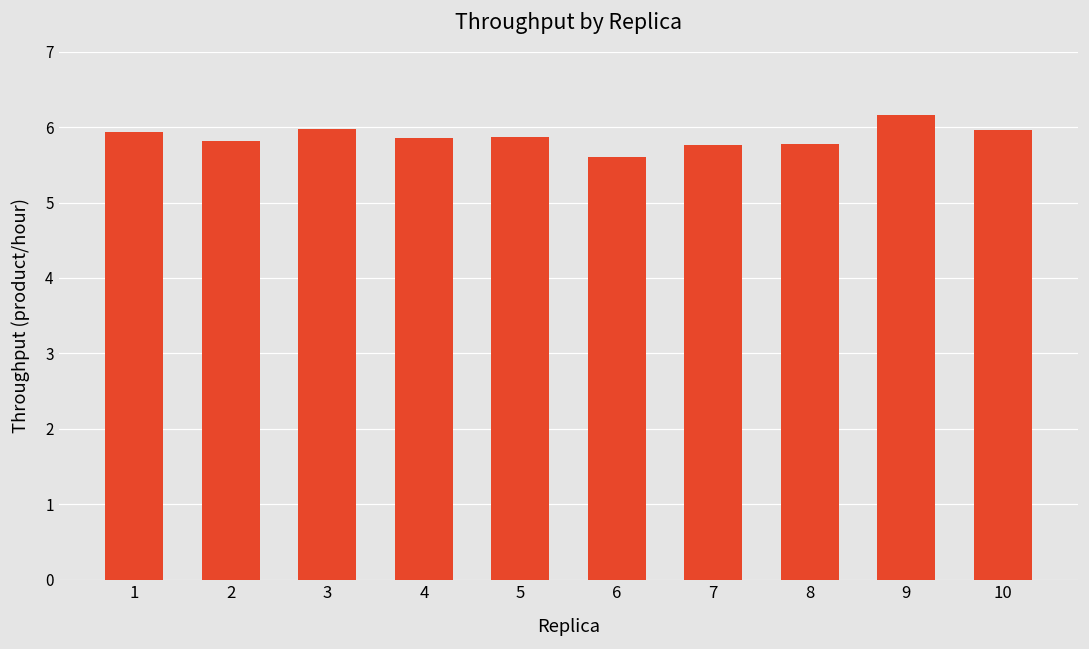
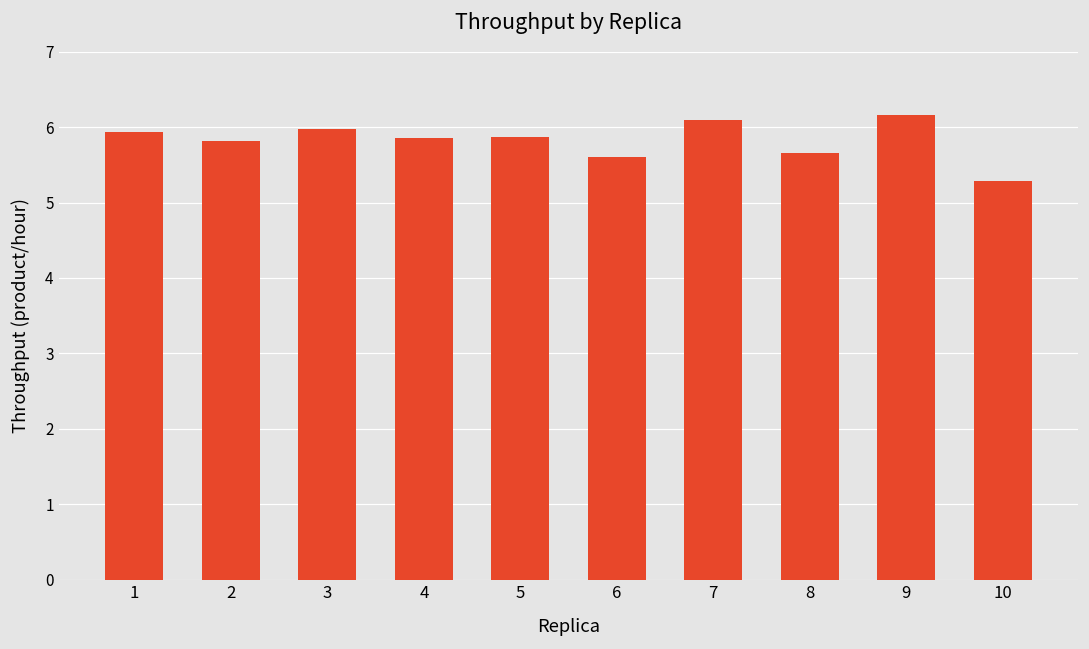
  {
    "1": 5.9,
    "2": 5.8,
    "3": 6.0,
    "4": 5.9,
    "5": 5.9,
    "6": 5.6,
-   "7": 5.8,
-   "8": 5.8,
+   "7": 6.1,
+   "8": 5.7,
    "9": 6.2,
-   "10": 6.0
+   "10": 5.3
  }
